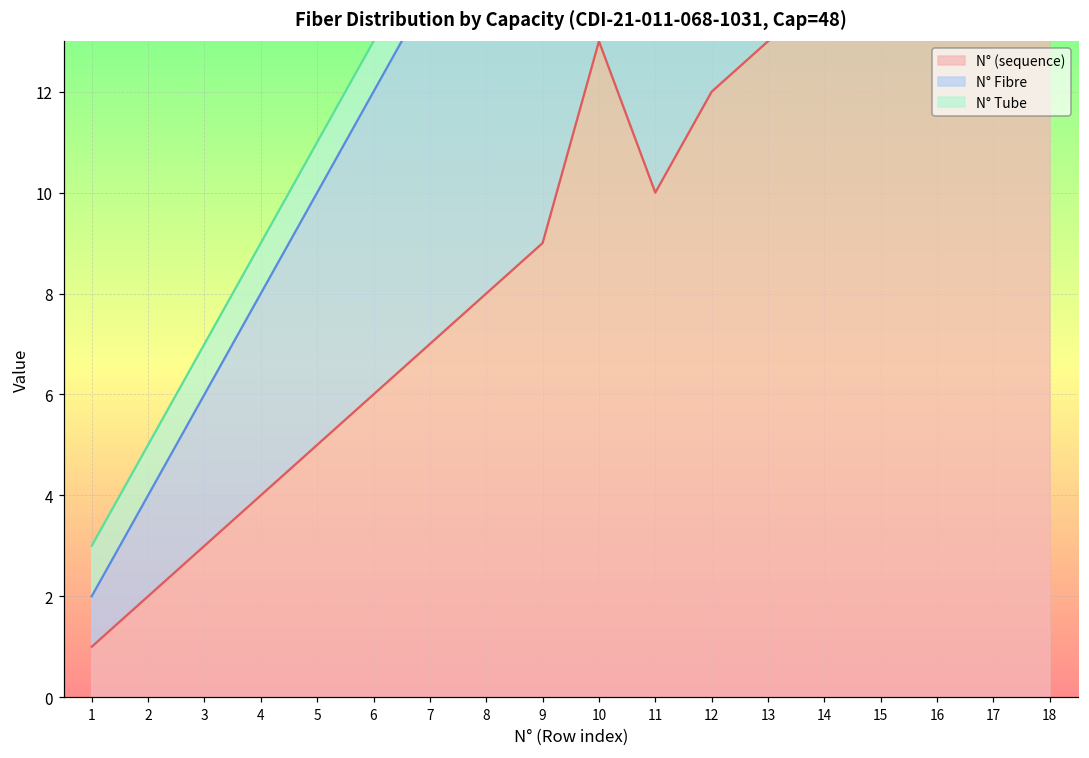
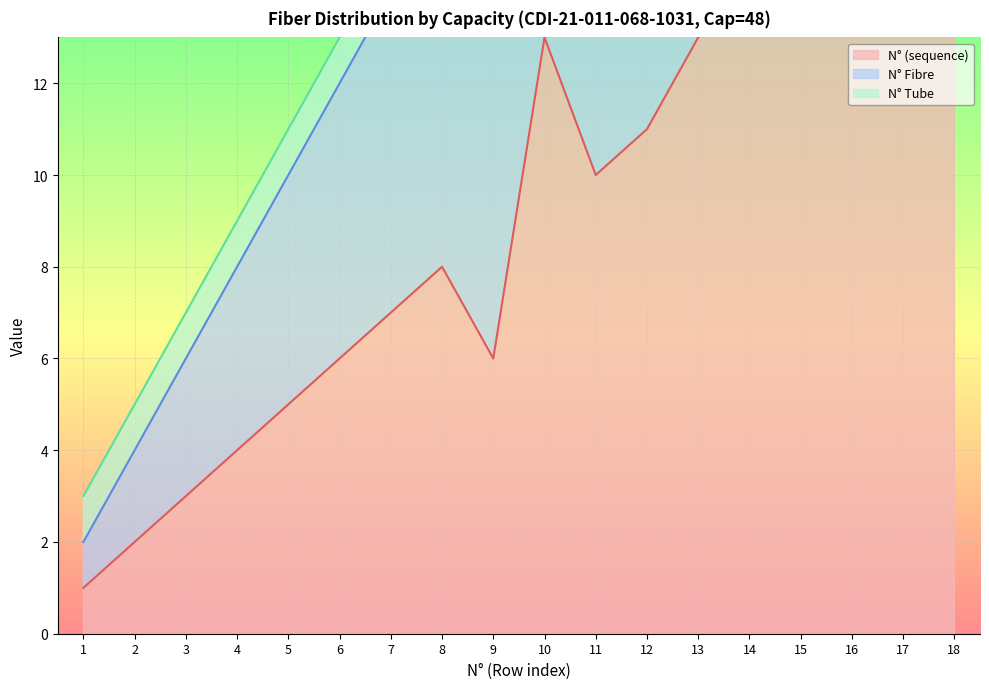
  {
    "N° (sequence)": {
      "1": 1,
      "2": 2,
      "3": 3,
      "4": 4,
      "5": 5,
      "6": 6,
      "7": 7,
      "8": 8,
-     "9": 9,
+     "9": 6,
      "10": 13,
      "11": 10,
-     "12": 12,
+     "12": 11,
      "13": 13
    }
  }
